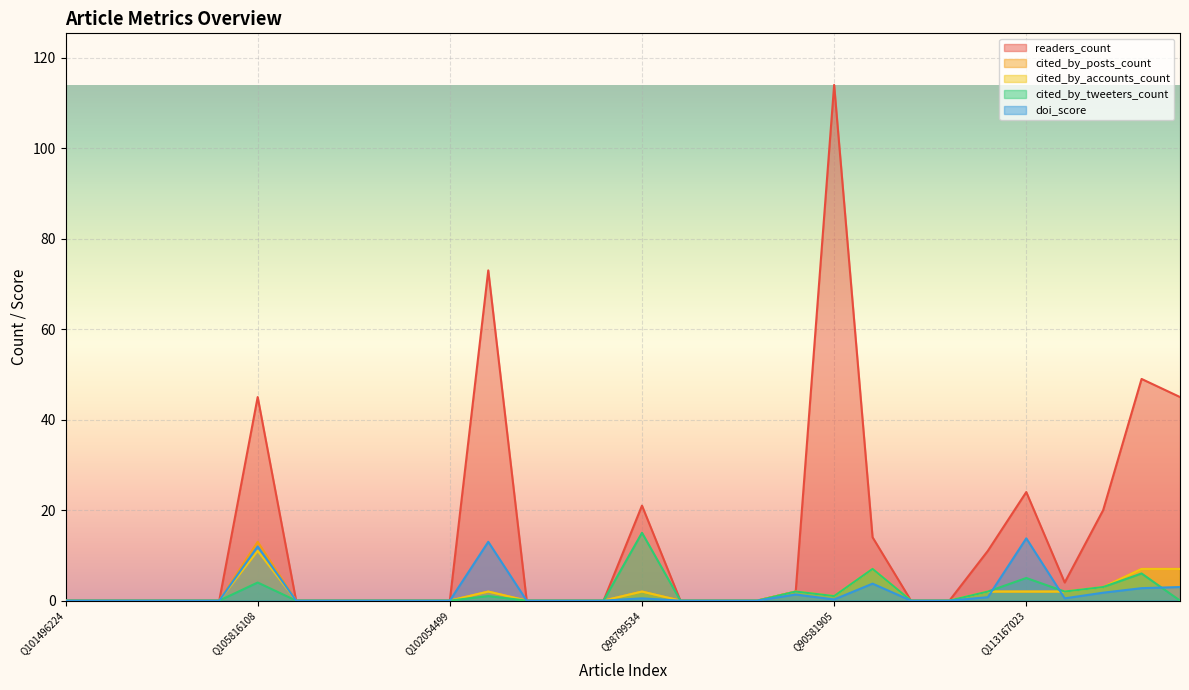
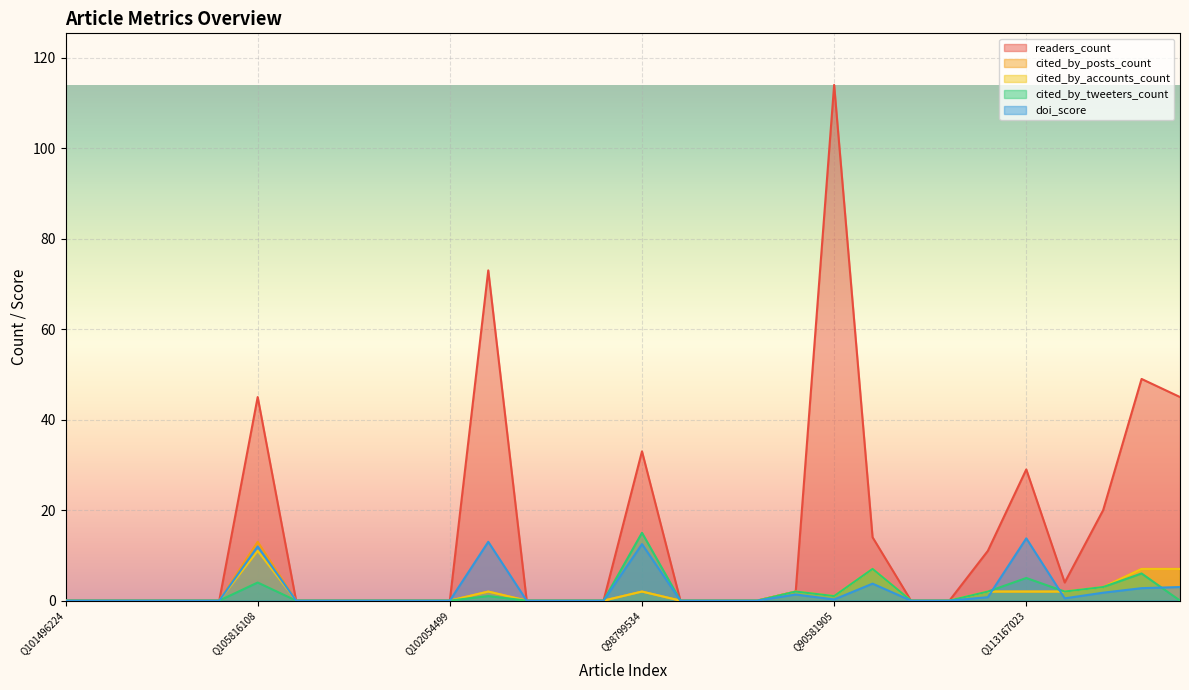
  {
    "readers_count": {
      "Q105816108": 45,
-     "Q98799534": 21,
+     "Q98799534": 33,
      "Q90581905": 114,
-     "Q113167023": 24
+     "Q113167023": 29
    },
    "cited_by_tweeters_count": {
      "Q105816108": 4,
      "Q98799534": 15,
      "Q113167023": 5
    },
    "doi_score": {
      "Q105816108": 12,
-     "Q98799534": 1,
+     "Q98799534": 13,
      "Q90581905": 0,
      "Q113167023": 14
    }
  }
